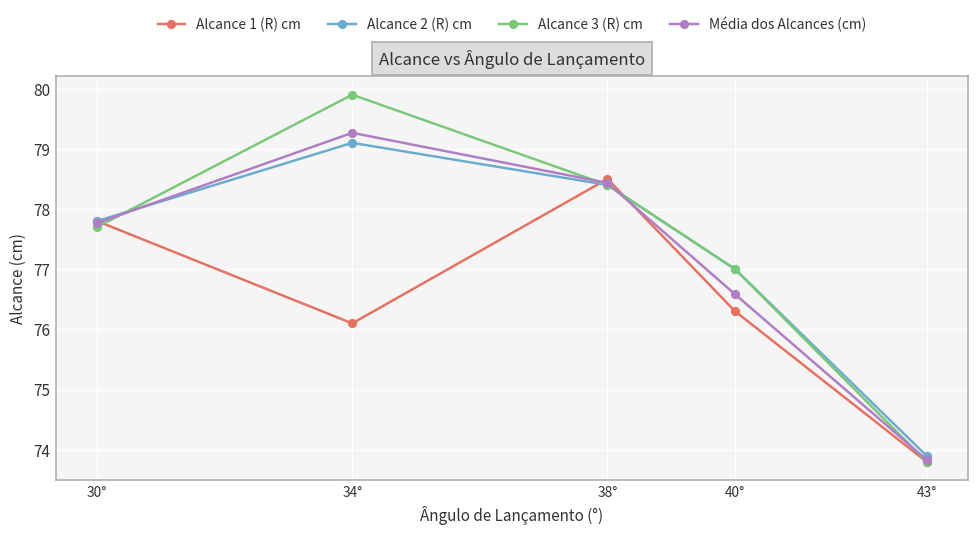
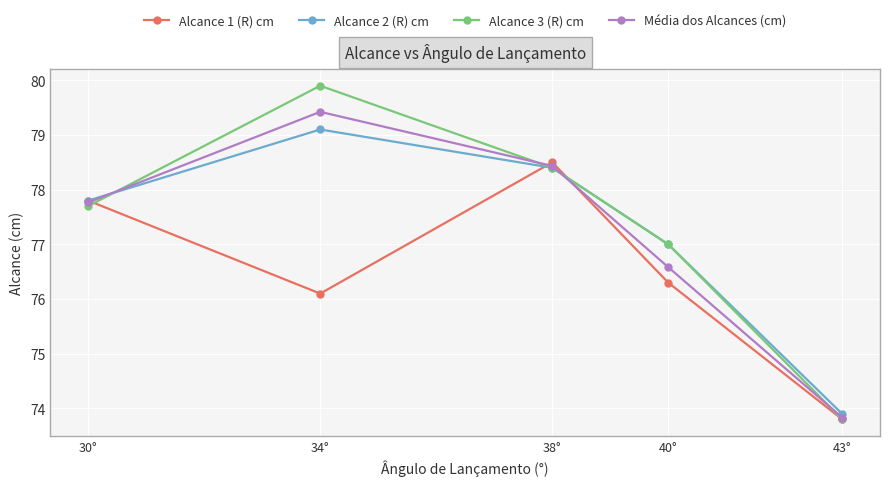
  {
    "Alcance 1 (R) cm": {
      "34°": 76.1,
      "38°": 78.5,
      "40°": 76.3
    },
    "Alcance 2 (R) cm": {
      "34°": 79.1,
      "43°": 73.9
    },
    "Alcance 3 (R) cm": {
      "30°": 77.7,
      "34°": 79.9
    },
    "Média dos Alcances (cm)": {
-     "34°": 79.3,
+     "34°": 79.4,
      "40°": 76.6
    }
  }
